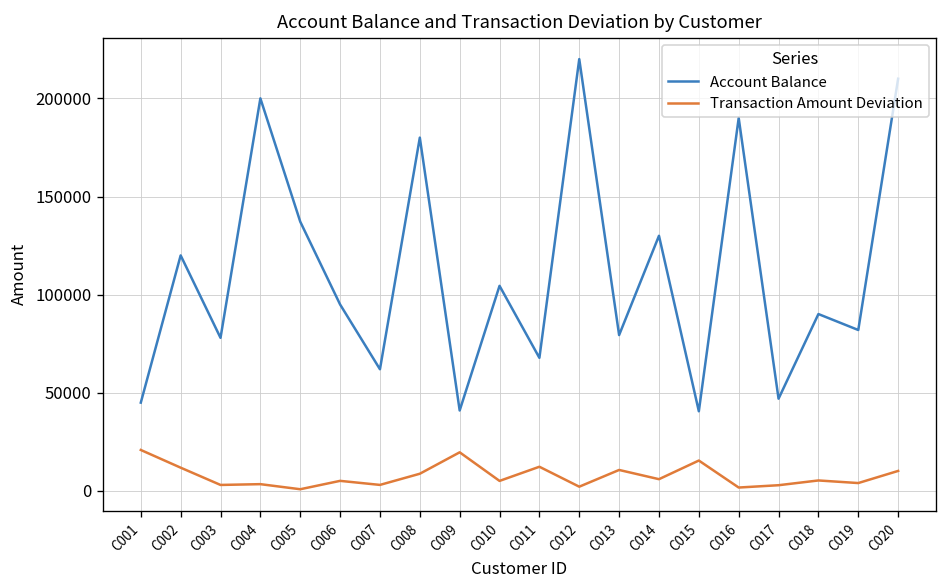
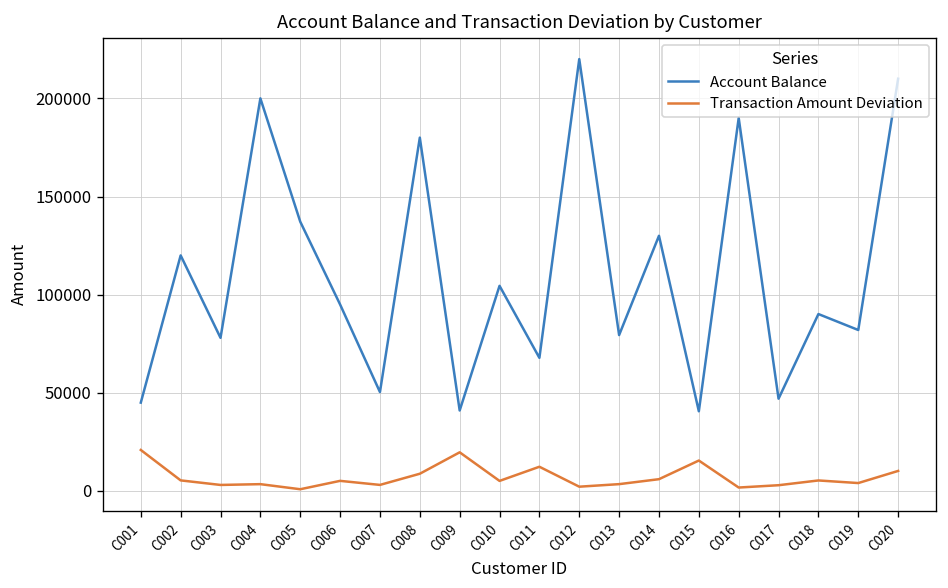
  {
    "Account Balance": {
      "C001": 45000,
      "C002": 120000,
      "C003": 78000,
      "C004": 200000,
      "C005": 137000,
      "C006": 95000,
-     "C007": 62000,
+     "C007": 50000,
      "C008": 180000,
      "C009": 41000,
      "C010": 104000,
      "C011": 68000,
      "C012": 220000,
      "C013": 79000,
      "C014": 130000,
      "C015": 41000,
      "C017": 47000,
      "C018": 90000,
      "C019": 82000
    },
    "Transaction Amount Deviation": {
      "C001": 21000,
-     "C002": 12000,
+     "C002": 5000,
      "C003": 3000,
      "C004": 3000,
      "C005": 1000,
      "C006": 5000,
      "C007": 3000,
      "C008": 9000,
      "C009": 20000,
      "C010": 5000,
      "C011": 12000,
      "C012": 2000,
-     "C013": 11000,
+     "C013": 3000,
      "C014": 6000,
      "C015": 15000,
      "C016": 2000,
      "C017": 3000,
      "C018": 5000,
      "C019": 4000,
      "C020": 10000
    }
  }
